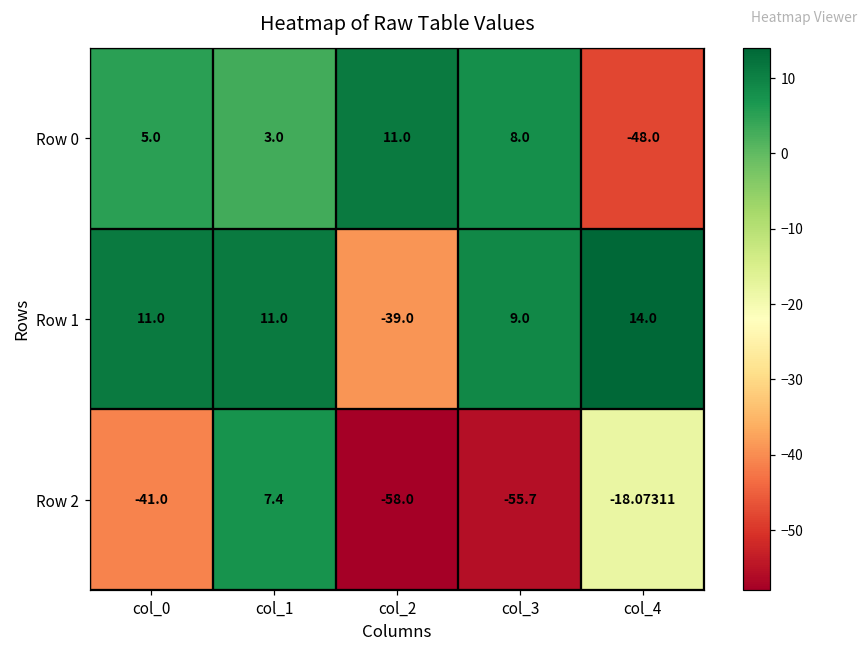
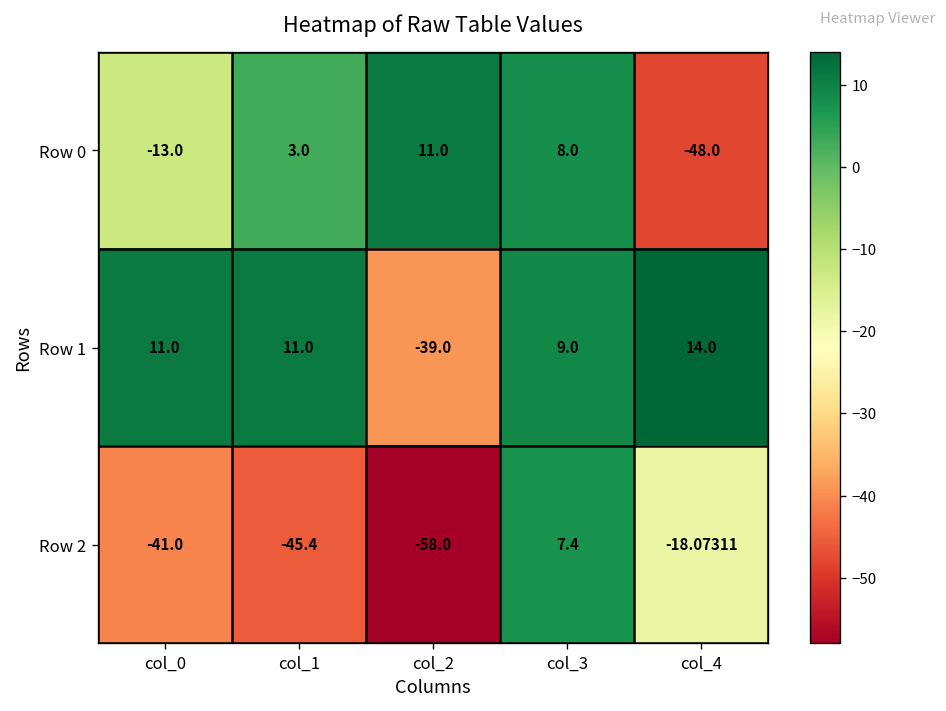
  {
    "Row 0": {
-     "col_0": 5.0,
+     "col_0": -13.0,
      "col_1": 3.0,
      "col_2": 11.0,
      "col_3": 8.0,
      "col_4": -48.0
    },
    "Row 1": {
      "col_0": 11.0,
      "col_1": 11.0,
      "col_2": -39.0,
      "col_3": 9.0,
      "col_4": 14.0
    },
    "Row 2": {
      "col_0": -41.0,
-     "col_1": 7.4,
+     "col_1": -45.4,
      "col_2": -58.0,
-     "col_3": -55.7,
+     "col_3": 7.4,
      "col_4": -18.07311
    }
  }
